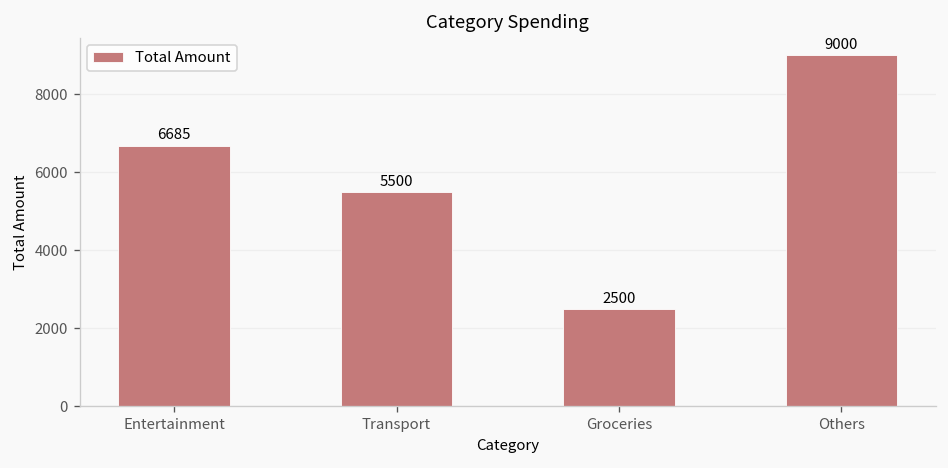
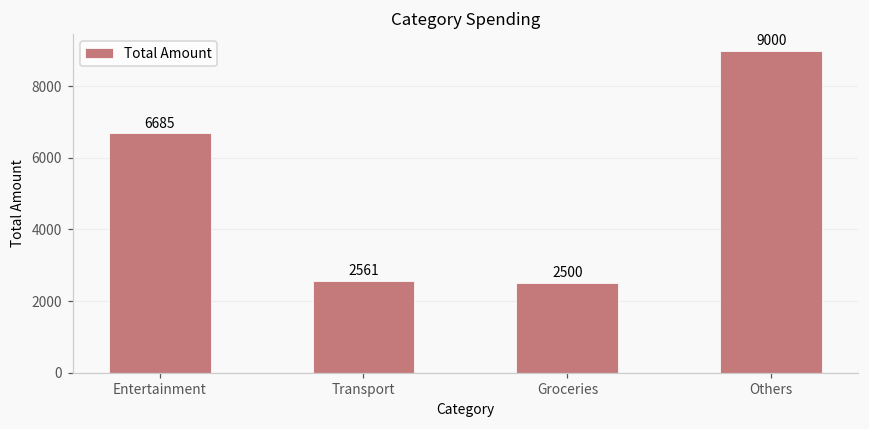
  {
    "Entertainment": 6685,
-   "Transport": 5500,
+   "Transport": 2561,
    "Groceries": 2500,
    "Others": 9000
  }
